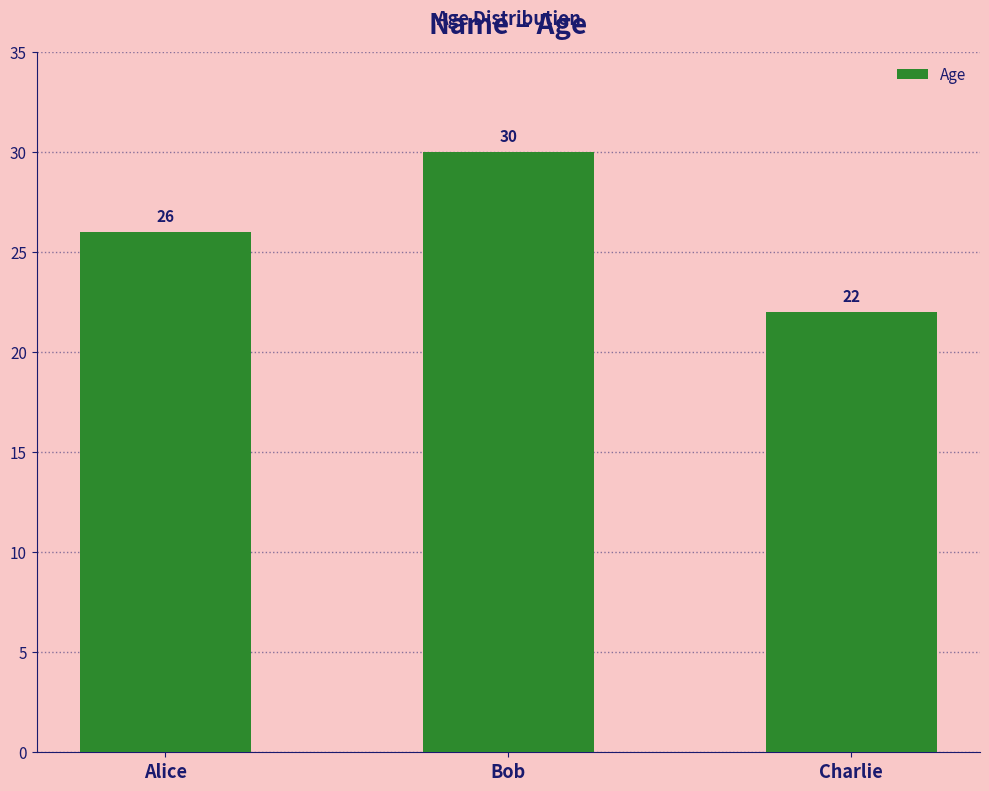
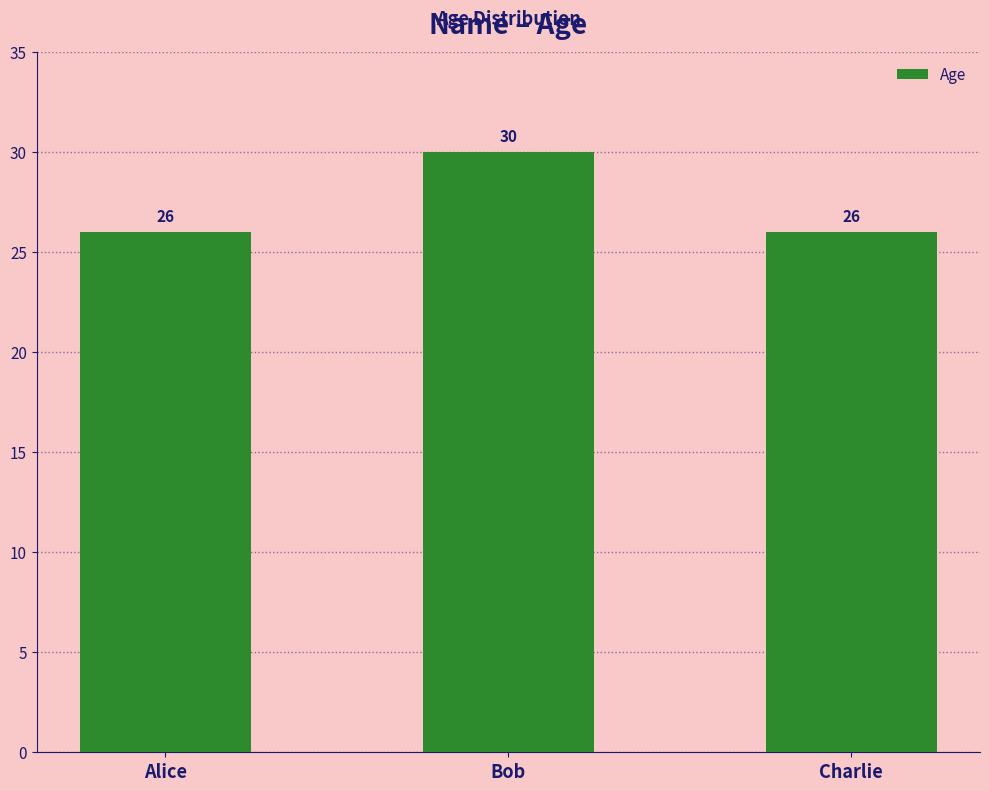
  {
    "Alice": 26,
    "Bob": 30,
-   "Charlie": 22
+   "Charlie": 26
  }
